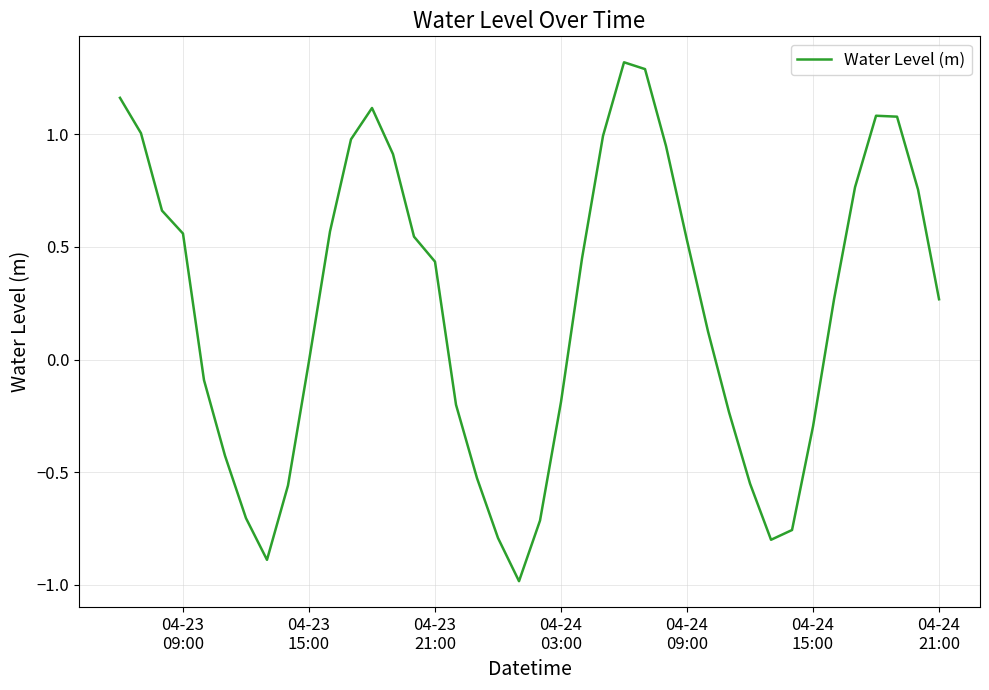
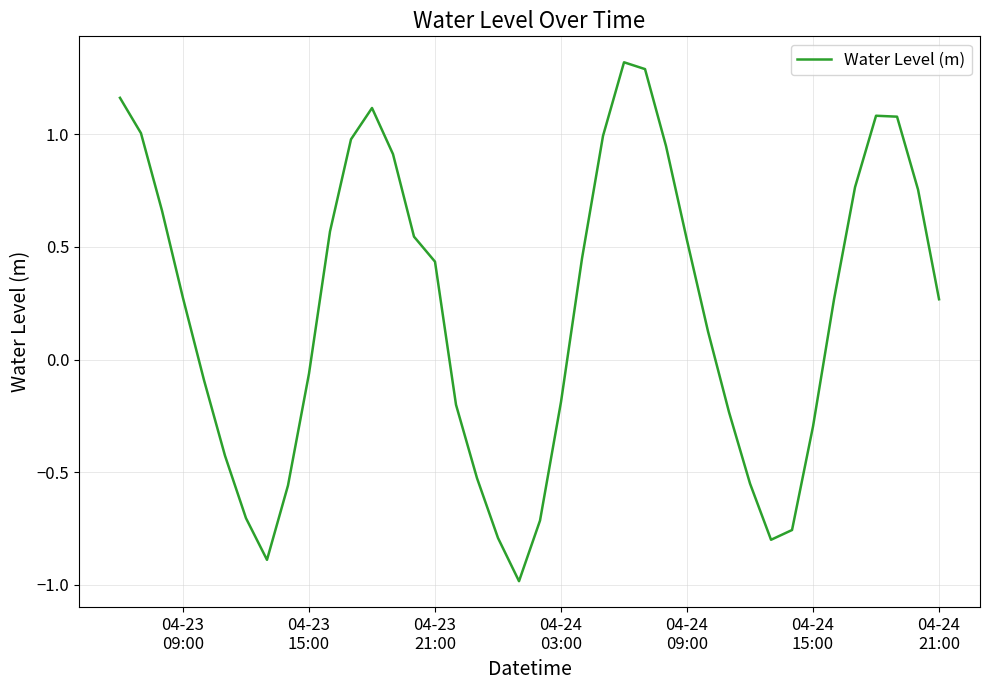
  {
-   "04-23 09:00": 0.56,
-   "04-23 15:00": -0.01,
+   "04-23 09:00": 0.27,
+   "04-23 15:00": -0.06,
    "04-23 21:00": 0.43,
    "04-24 03:00": -0.19,
    "04-24 09:00": 0.53,
    "04-24 15:00": -0.30,
    "04-24 21:00": 0.27
  }
